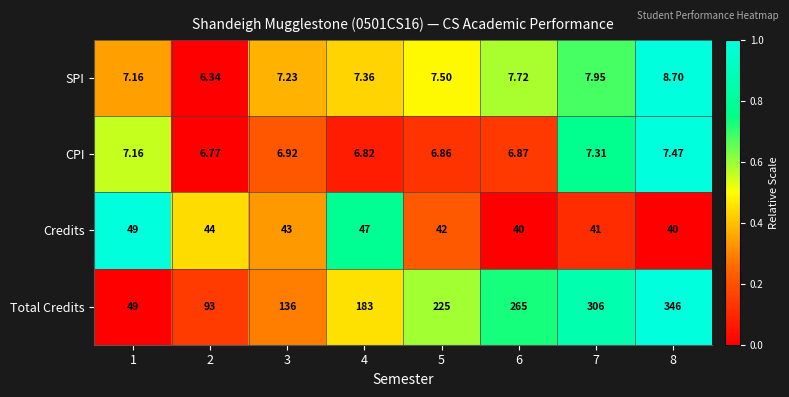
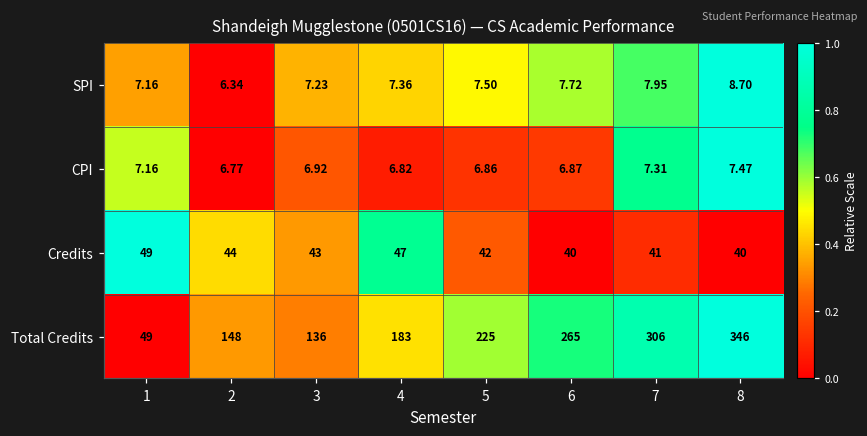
  {
    "SPI": {
      "1": 7.16,
      "2": 6.34,
      "3": 7.23,
      "4": 7.36,
      "5": 7.50,
      "6": 7.72,
      "7": 7.95,
      "8": 8.70
    },
    "CPI": {
      "1": 7.16,
      "2": 6.77,
      "3": 6.92,
      "4": 6.82,
      "5": 6.86,
      "6": 6.87,
      "7": 7.31,
      "8": 7.47
    },
    "Credits": {
      "1": 49,
      "2": 44,
      "3": 43,
      "4": 47,
      "5": 42,
      "6": 40,
      "7": 41,
      "8": 40
    },
    "Total Credits": {
      "1": 49,
-     "2": 93,
+     "2": 148,
      "3": 136,
      "4": 183,
      "5": 225,
      "6": 265,
      "7": 306,
      "8": 346
    }
  }
